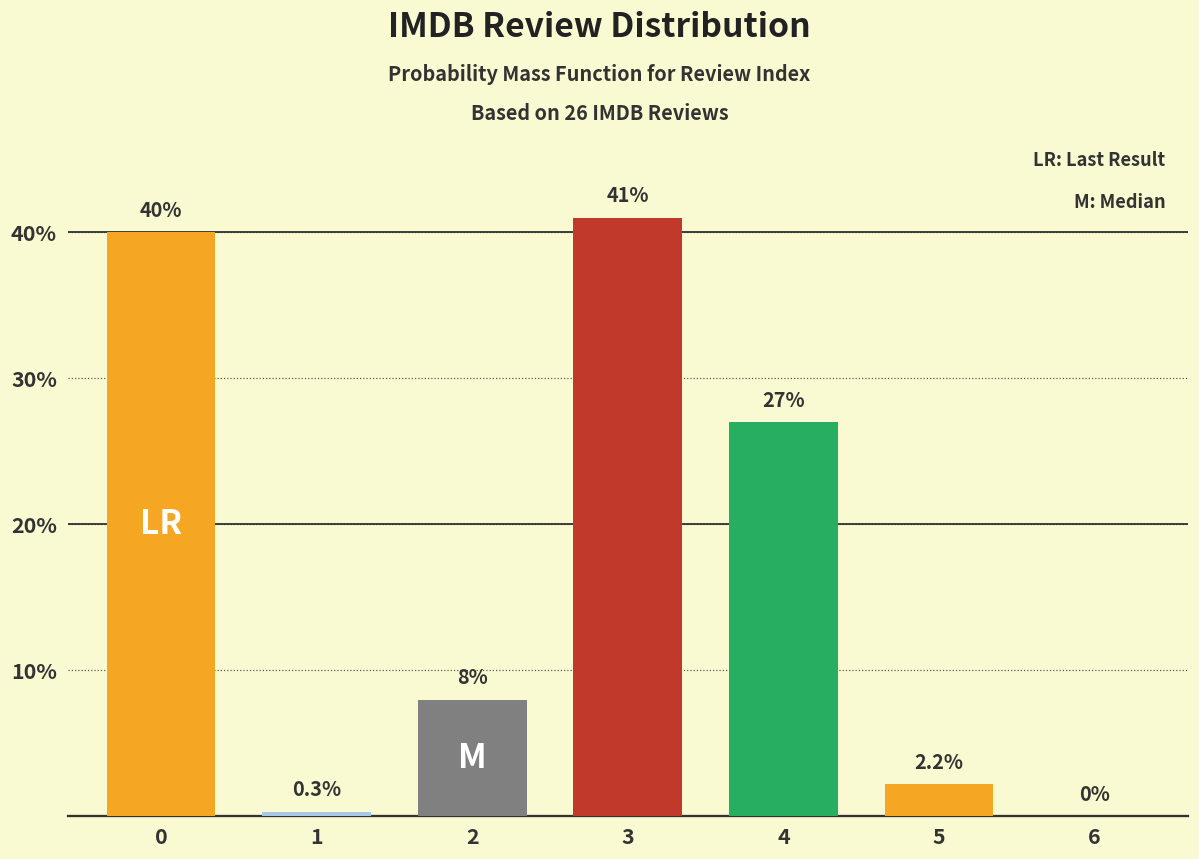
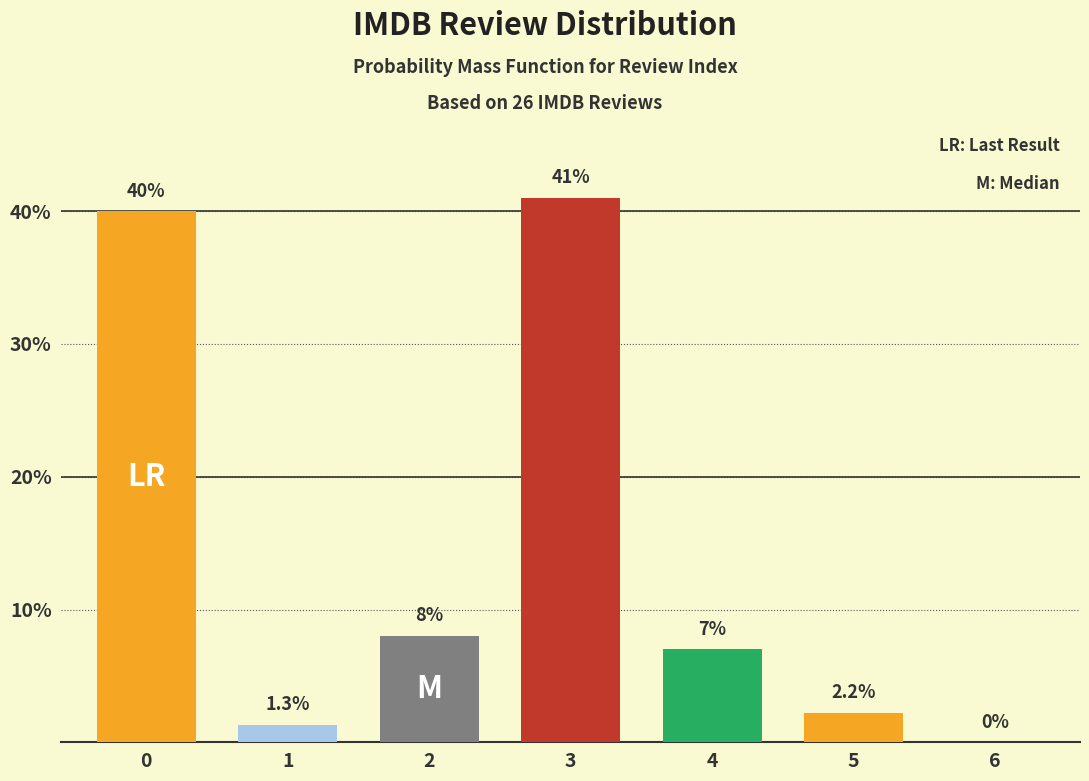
  {
    "0": "40%",
-   "1": "0.3%",
+   "1": "1.3%",
    "2": "8%",
    "3": "41%",
-   "4": "27%",
+   "4": "7%",
    "5": "2.2%",
    "6": "0%"
  }
